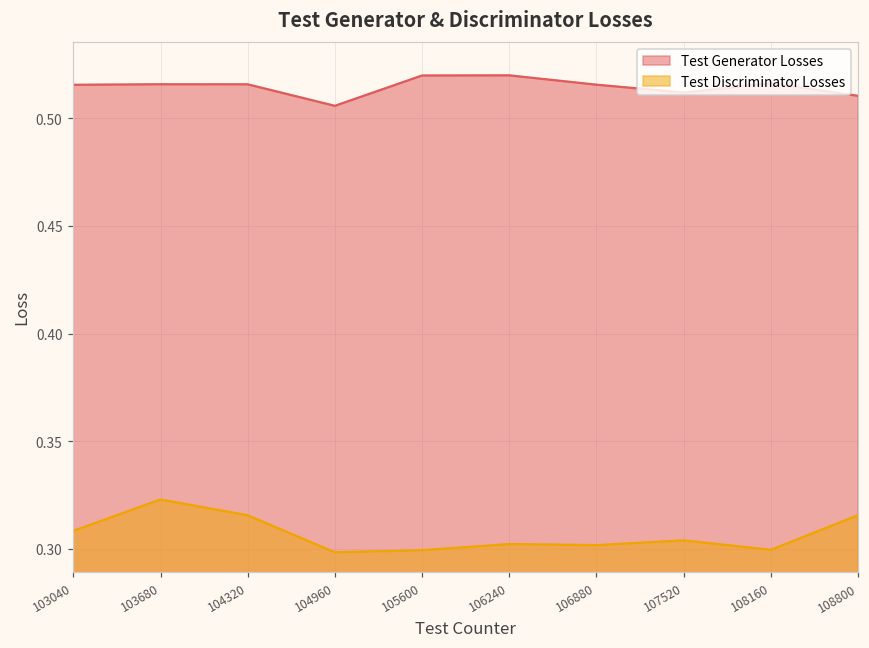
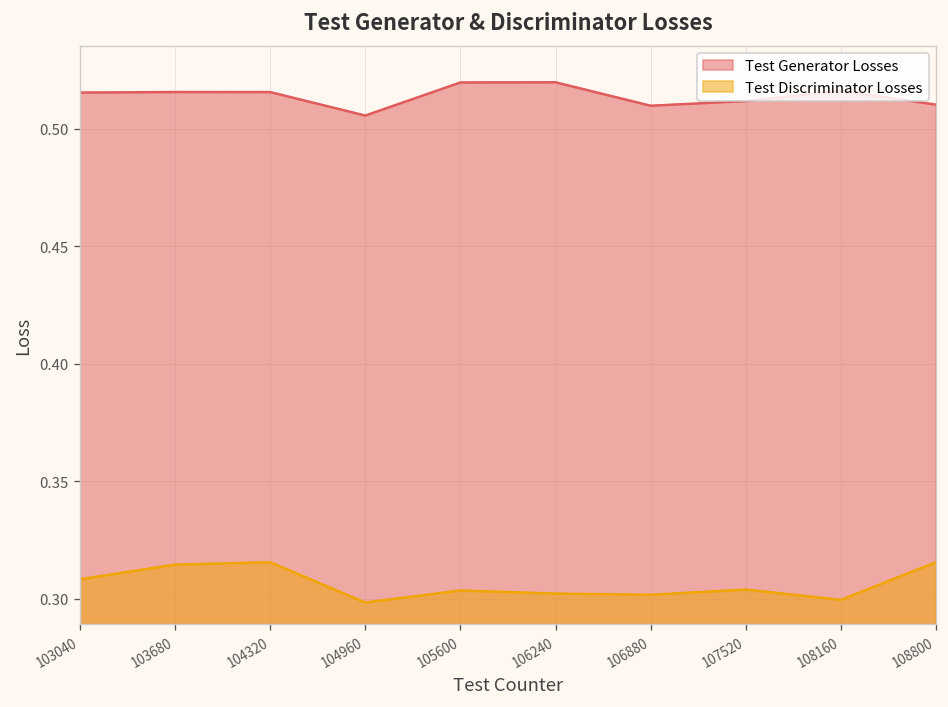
  {
    "Test Generator Losses": {
      "103040": 0.515,
      "103680": 0.516,
      "104320": 0.516,
      "104960": 0.506,
      "105600": 0.520,
      "106240": 0.520,
-     "106880": 0.516,
+     "106880": 0.510,
      "108800": 0.510
    },
    "Test Discriminator Losses": {
      "103040": 0.308,
-     "103680": 0.323,
+     "103680": 0.315,
      "104320": 0.316,
      "104960": 0.298,
-     "105600": 0.299,
+     "105600": 0.304,
      "106240": 0.302,
      "106880": 0.302,
      "107520": 0.304,
      "108160": 0.300,
      "108800": 0.316
    }
  }
